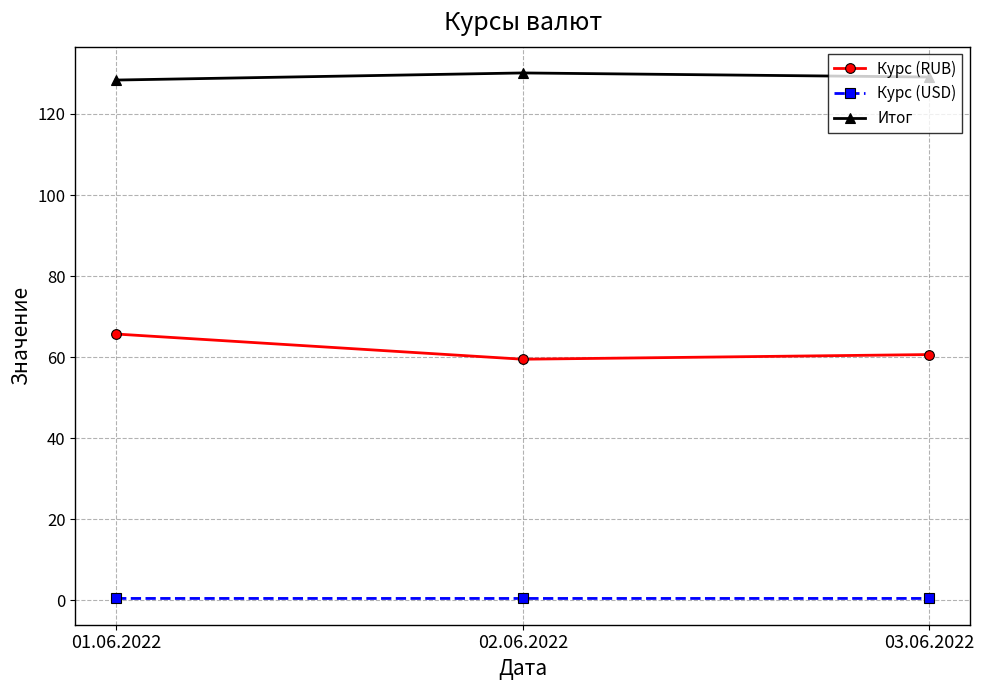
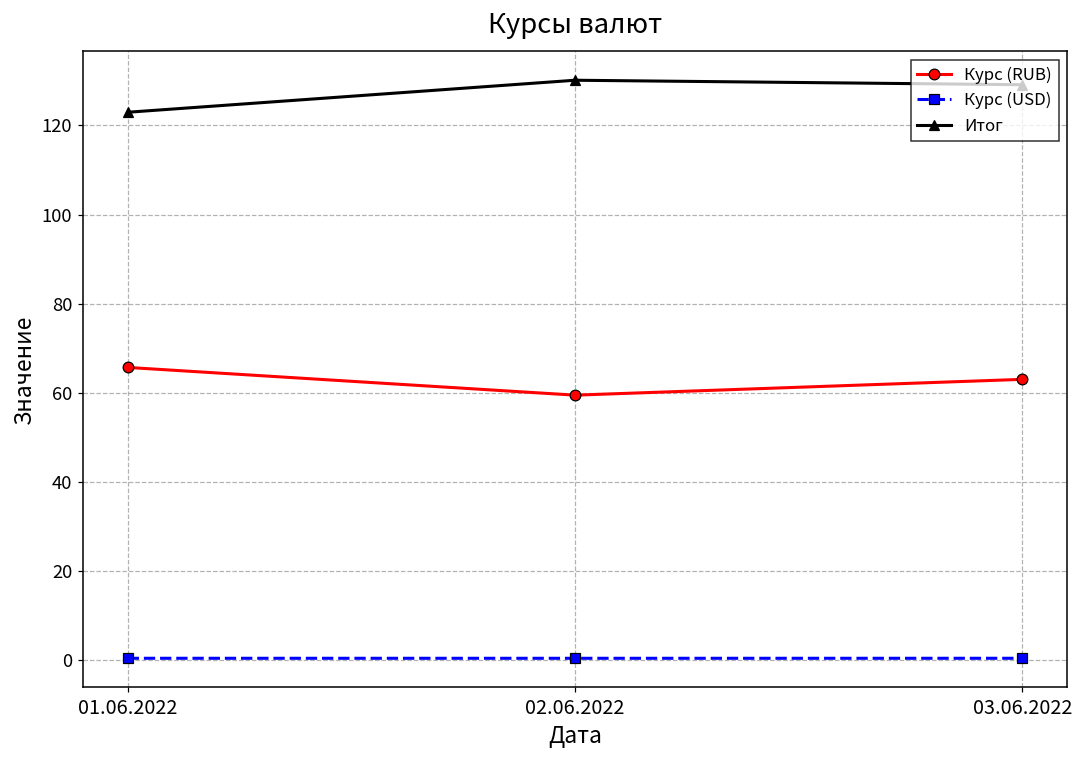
  {
    "Курс (RUB)": {
      "01.06.2022": 66,
      "02.06.2022": 59,
-     "03.06.2022": 61
+     "03.06.2022": 63
    },
    "Курс (USD)": {
      "01.06.2022": 0,
      "02.06.2022": 0,
      "03.06.2022": 0
    },
    "Итог": {
-     "01.06.2022": 128,
+     "01.06.2022": 123,
      "02.06.2022": 130
    }
  }
